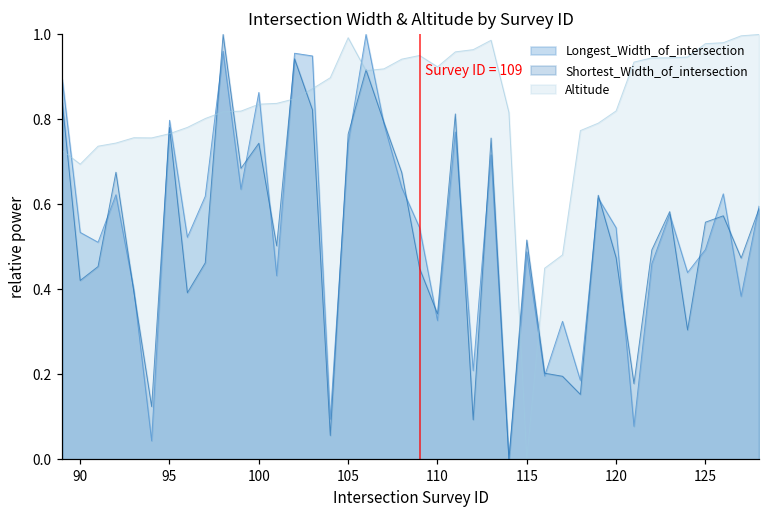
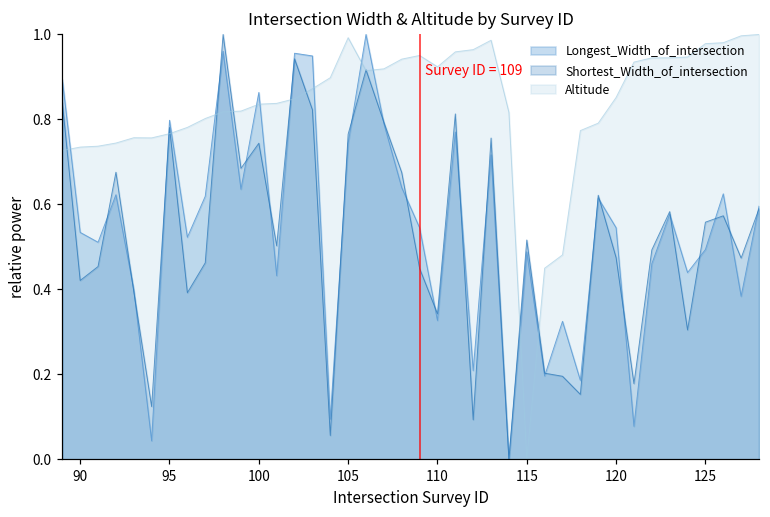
  {
    "Altitude": {
-     "90": 0.69,
+     "90": 0.74,
      "95": 0.77,
      "100": 0.84,
      "105": 0.99,
      "115": 0.00,
-     "120": 0.82,
+     "120": 0.85,
      "125": 0.98
    }
  }
